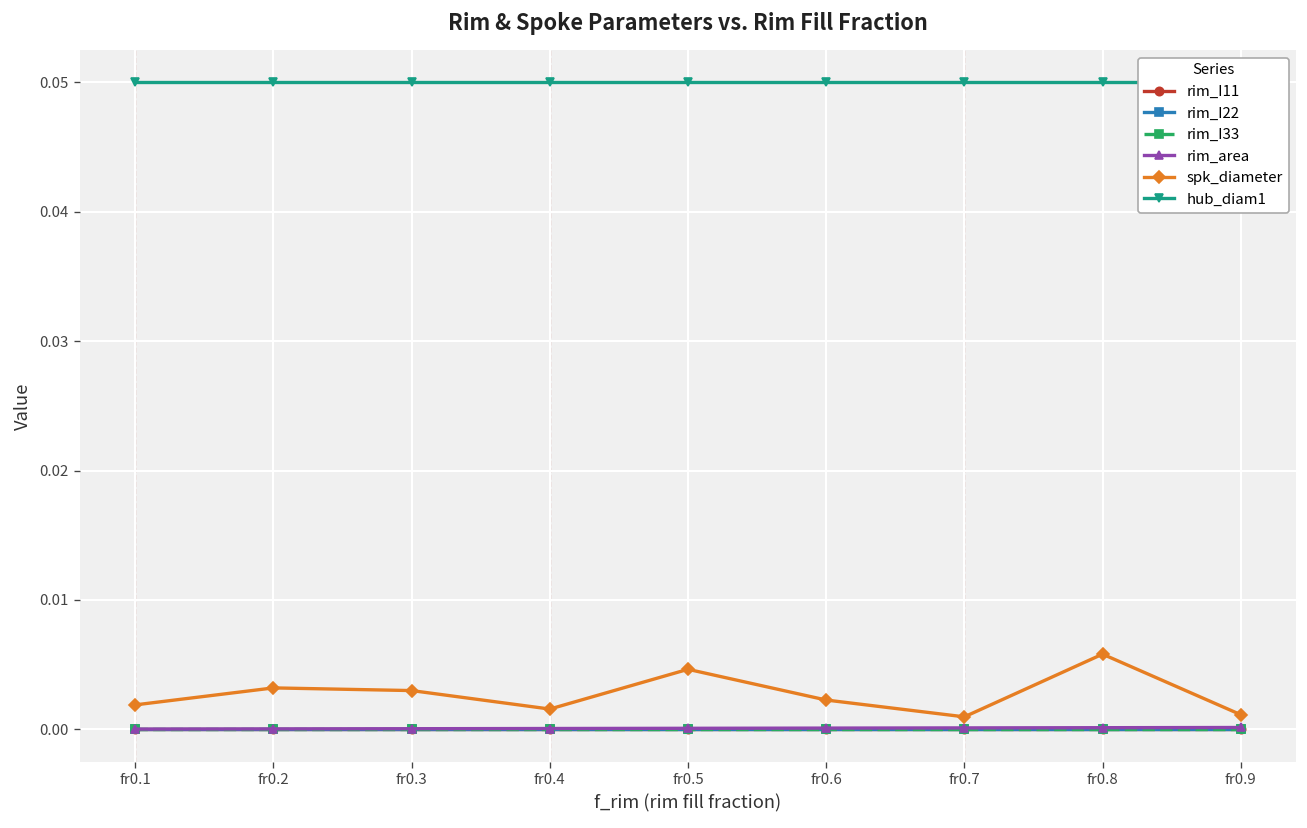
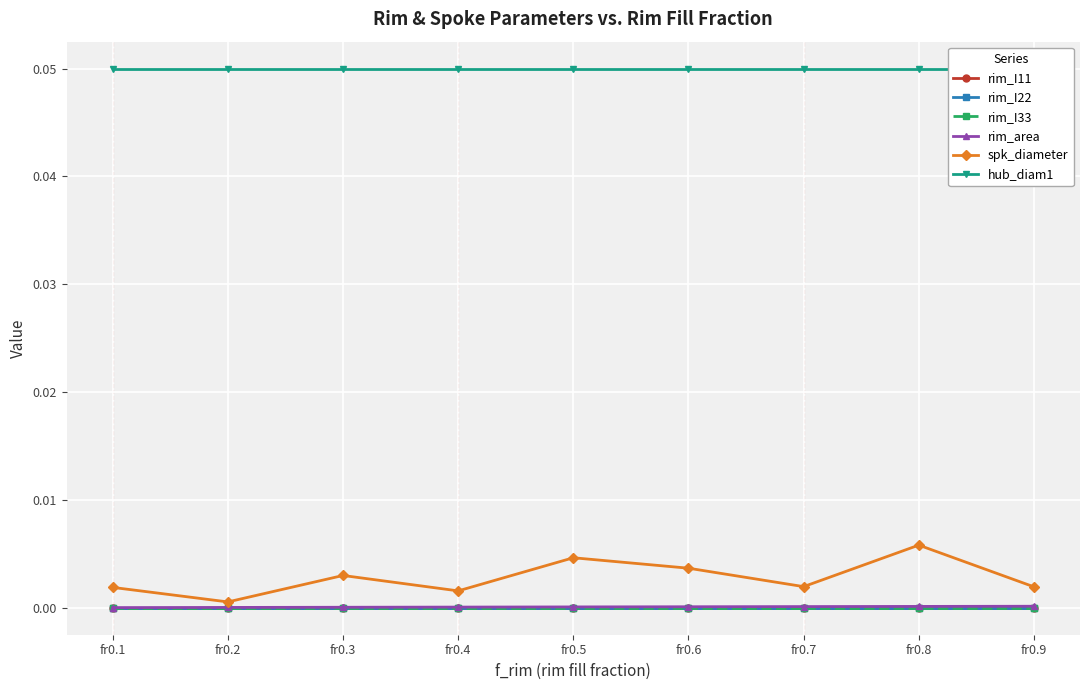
  {
    "spk_diameter": {
      "fr0.1": 0.0019,
-     "fr0.2": 0.0032,
+     "fr0.2": 0.0005,
      "fr0.3": 0.0030,
      "fr0.4": 0.0016,
      "fr0.5": 0.0046,
-     "fr0.6": 0.0023,
-     "fr0.7": 0.0010,
+     "fr0.6": 0.0037,
+     "fr0.7": 0.0020,
      "fr0.8": 0.0058,
-     "fr0.9": 0.0011
+     "fr0.9": 0.0019
    }
  }
